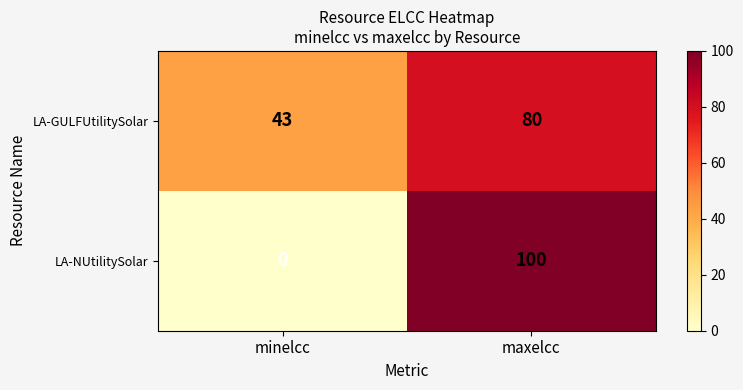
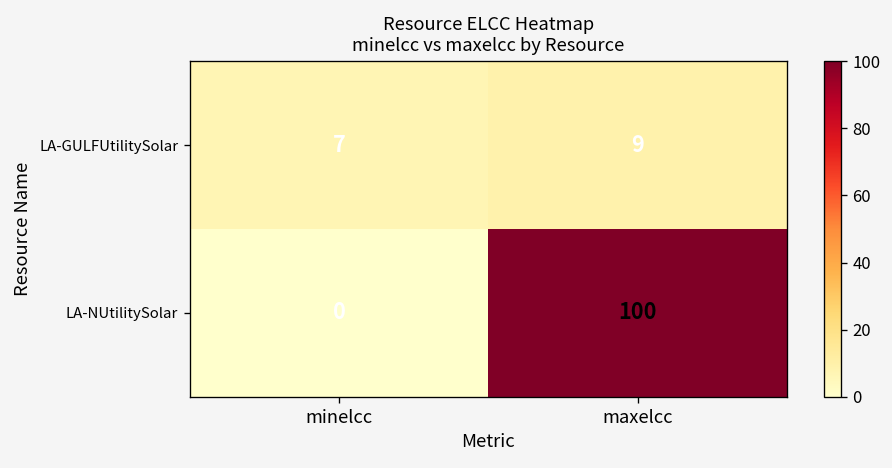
  {
    "LA-GULFUtilitySolar": {
-     "minelcc": 43,
-     "maxelcc": 80
+     "minelcc": 7,
+     "maxelcc": 9
    },
    "LA-NUtilitySolar": {
      "minelcc": 0,
      "maxelcc": 100
    }
  }
